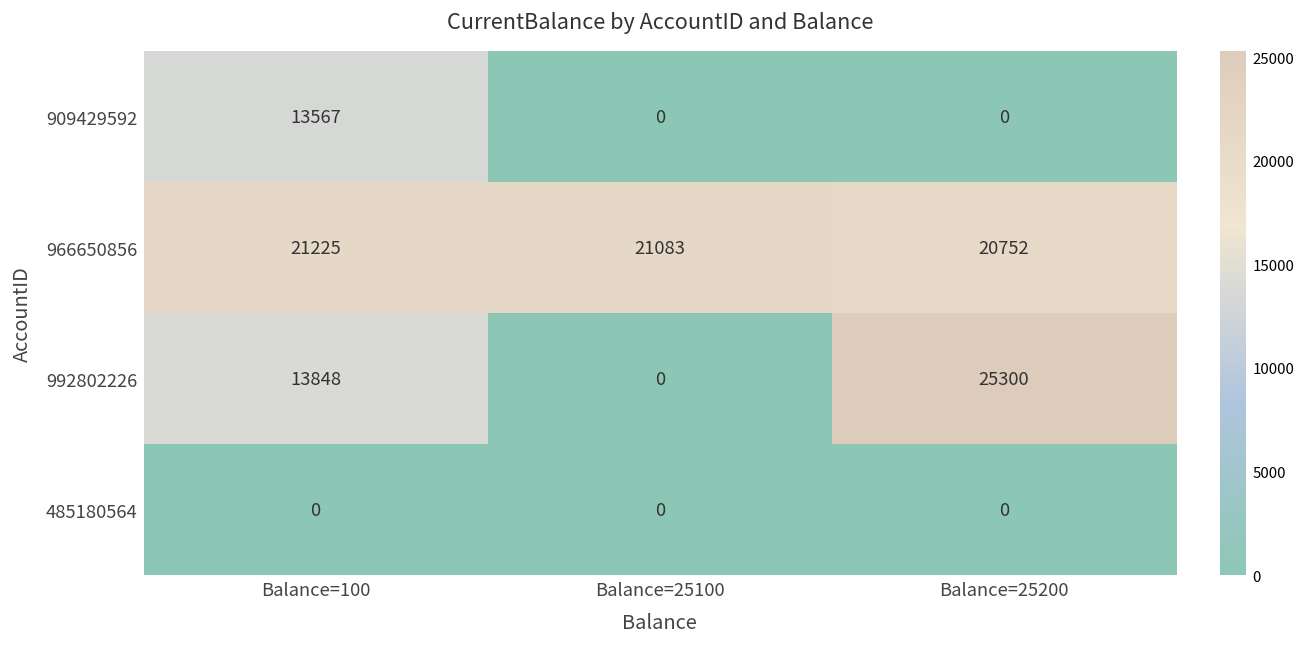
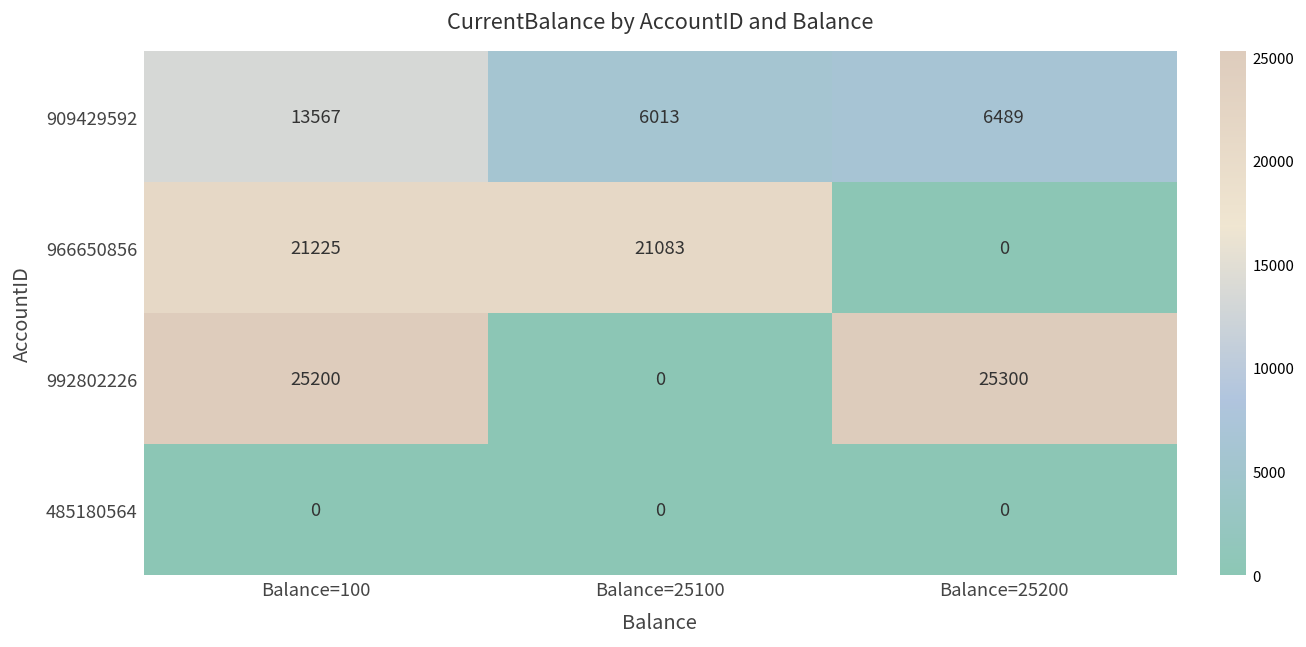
  {
    "909429592": {
      "Balance=100": 13567,
-     "Balance=25100": 0,
-     "Balance=25200": 0
+     "Balance=25100": 6013,
+     "Balance=25200": 6489
    },
    "966650856": {
      "Balance=100": 21225,
      "Balance=25100": 21083,
-     "Balance=25200": 20752
+     "Balance=25200": 0
    },
    "992802226": {
-     "Balance=100": 13848,
+     "Balance=100": 25200,
      "Balance=25100": 0,
      "Balance=25200": 25300
    },
    "485180564": {
      "Balance=100": 0,
      "Balance=25100": 0,
      "Balance=25200": 0
    }
  }
